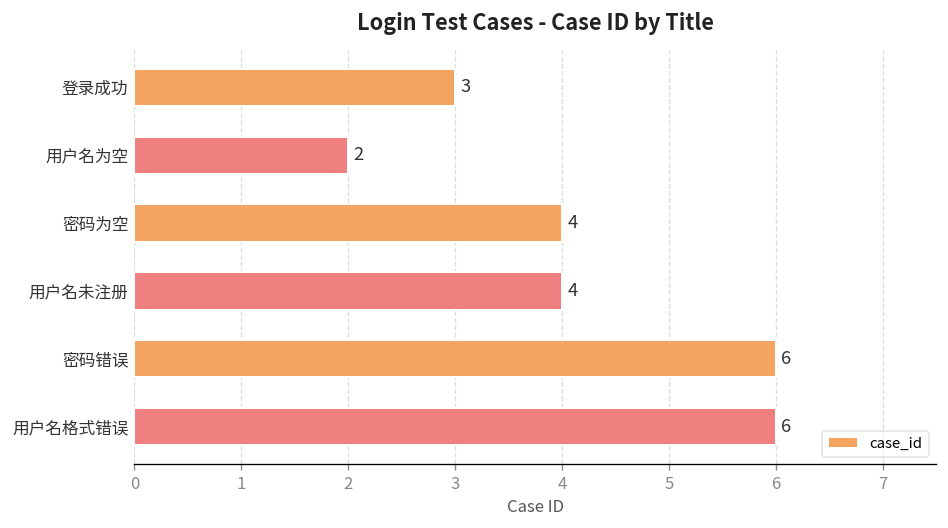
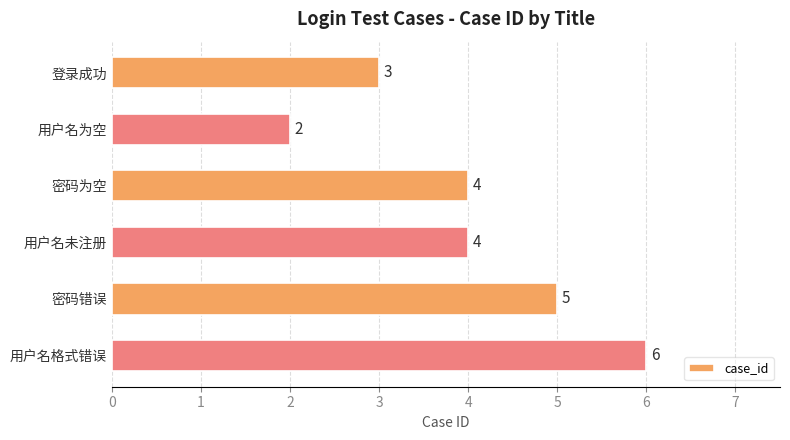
  {
    "登录成功": 3,
    "用户名为空": 2,
    "密码为空": 4,
    "用户名未注册": 4,
-   "密码错误": 6,
+   "密码错误": 5,
    "用户名格式错误": 6
  }
